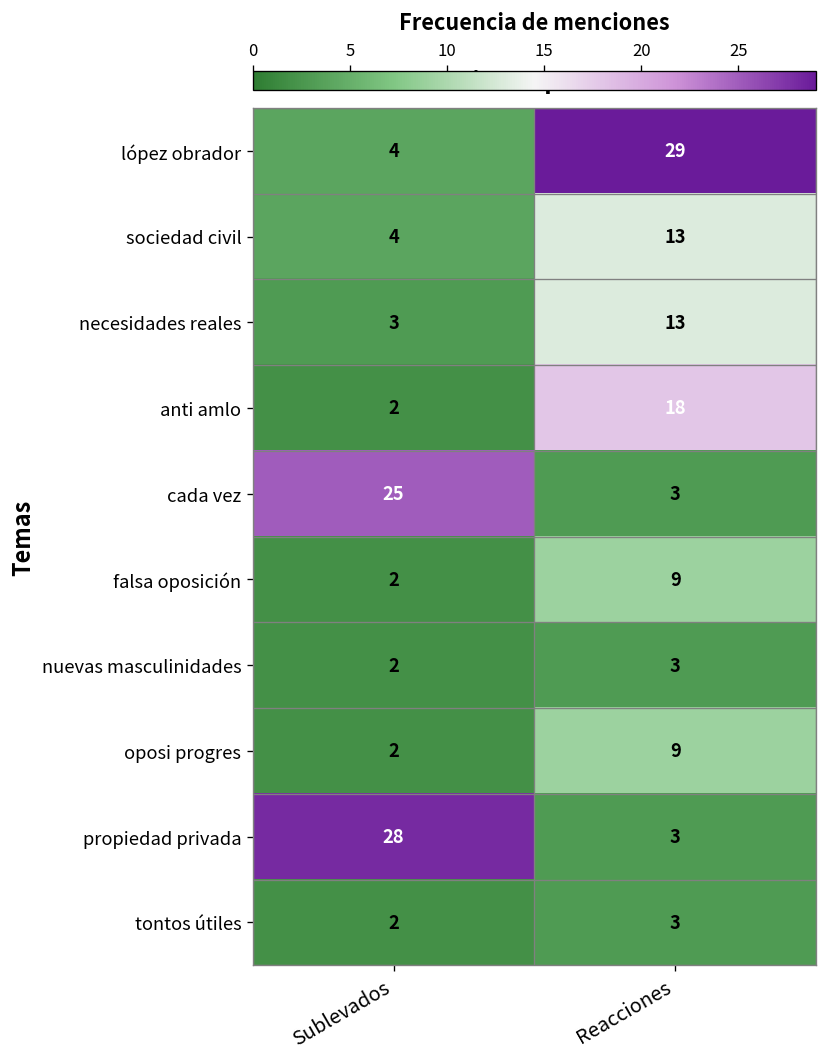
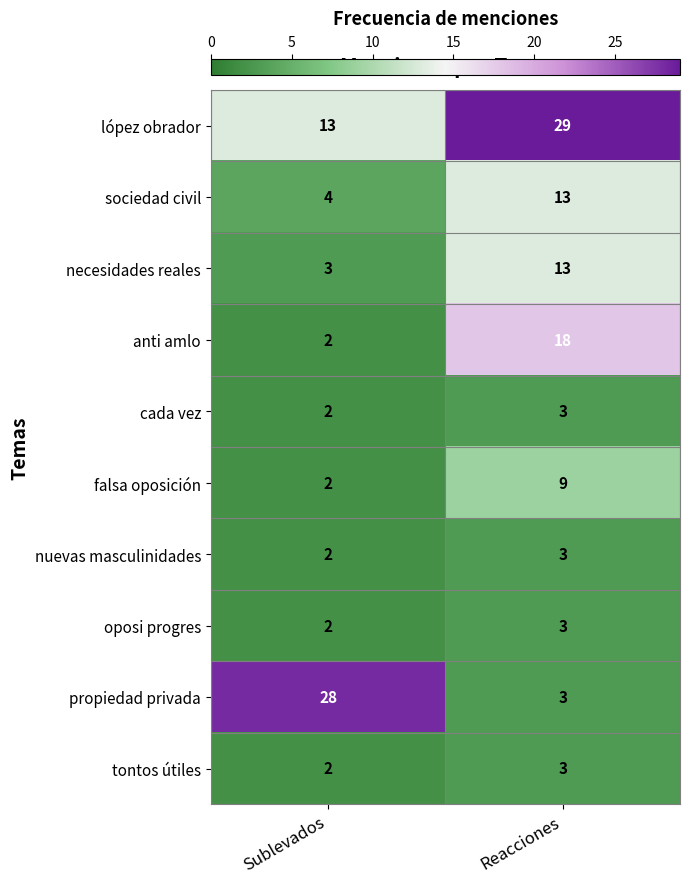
  {
    "lópez obrador": {
-     "Sublevados": 4,
+     "Sublevados": 13,
      "Reacciones": 29
    },
    "sociedad civil": {
      "Sublevados": 4,
      "Reacciones": 13
    },
    "necesidades reales": {
      "Sublevados": 3,
      "Reacciones": 13
    },
    "anti amlo": {
      "Sublevados": 2,
      "Reacciones": 18
    },
    "cada vez": {
-     "Sublevados": 25,
+     "Sublevados": 2,
      "Reacciones": 3
    },
    "falsa oposición": {
      "Sublevados": 2,
      "Reacciones": 9
    },
    "nuevas masculinidades": {
      "Sublevados": 2,
      "Reacciones": 3
    },
    "oposi progres": {
      "Sublevados": 2,
-     "Reacciones": 9
+     "Reacciones": 3
    },
    "propiedad privada": {
      "Sublevados": 28,
      "Reacciones": 3
    },
    "tontos útiles": {
      "Sublevados": 2,
      "Reacciones": 3
    }
  }
